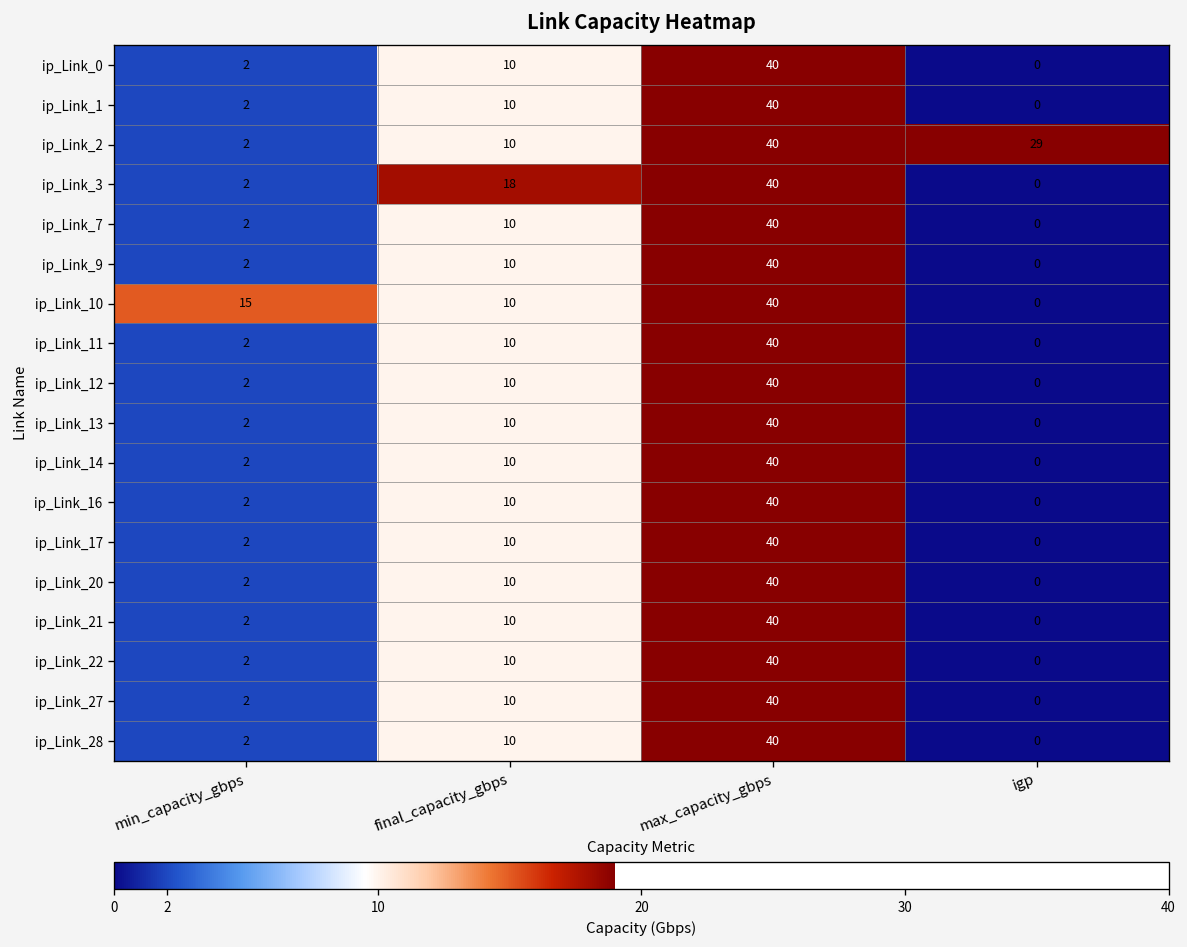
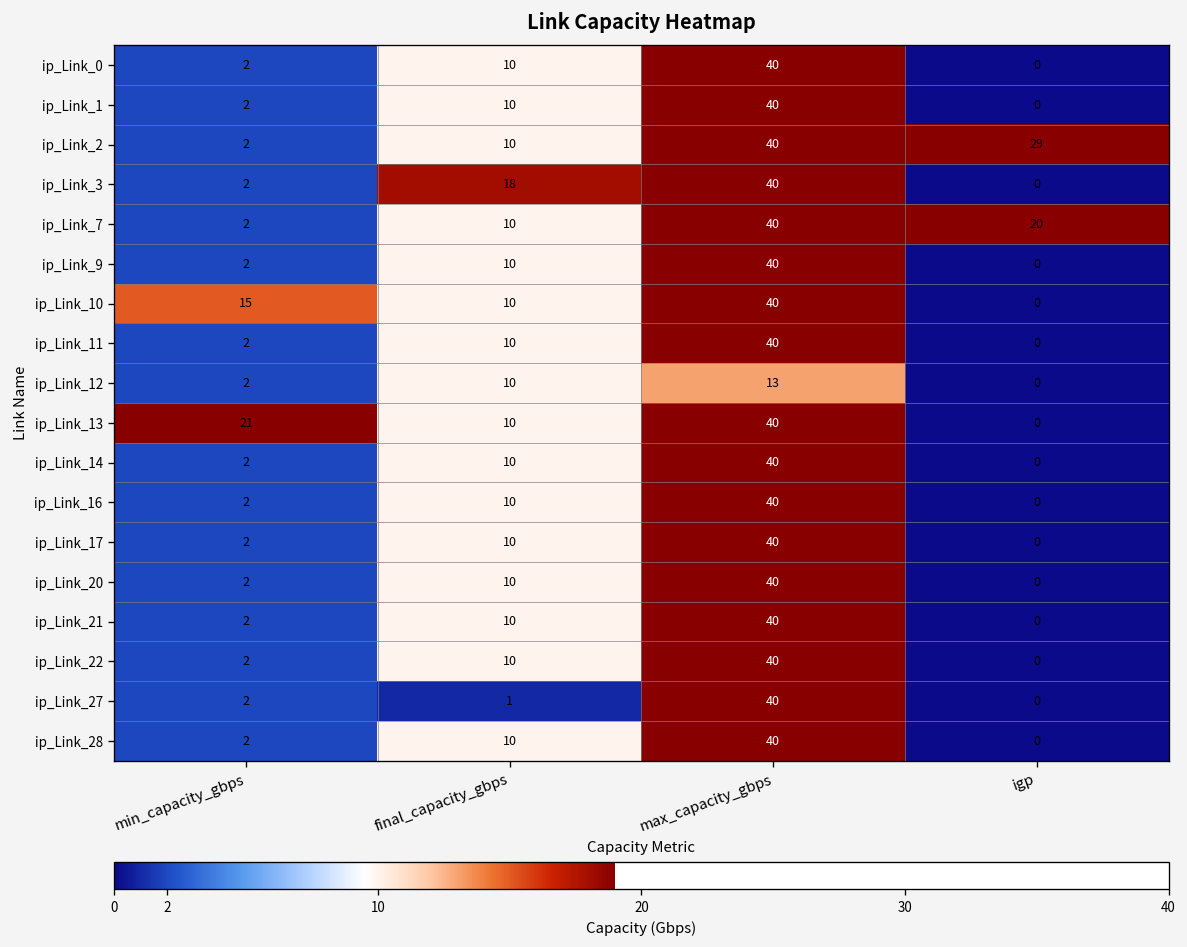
  {
    "ip_Link_0": {
      "min_capacity_gbps": 2,
      "final_capacity_gbps": 10,
      "max_capacity_gbps": 40,
      "igp": 0
    },
    "ip_Link_1": {
      "min_capacity_gbps": 2,
      "final_capacity_gbps": 10,
      "max_capacity_gbps": 40,
      "igp": 0
    },
    "ip_Link_2": {
      "min_capacity_gbps": 2,
      "final_capacity_gbps": 10,
      "max_capacity_gbps": 40,
      "igp": 29
    },
    "ip_Link_3": {
      "min_capacity_gbps": 2,
      "final_capacity_gbps": 18,
      "max_capacity_gbps": 40,
      "igp": 0
    },
    "ip_Link_7": {
      "min_capacity_gbps": 2,
      "final_capacity_gbps": 10,
      "max_capacity_gbps": 40,
-     "igp": 0
+     "igp": 20
    },
    "ip_Link_9": {
      "min_capacity_gbps": 2,
      "final_capacity_gbps": 10,
      "max_capacity_gbps": 40,
      "igp": 0
    },
    "ip_Link_10": {
      "min_capacity_gbps": 15,
      "final_capacity_gbps": 10,
      "max_capacity_gbps": 40,
      "igp": 0
    },
    "ip_Link_11": {
      "min_capacity_gbps": 2,
      "final_capacity_gbps": 10,
      "max_capacity_gbps": 40,
      "igp": 0
    },
    "ip_Link_12": {
      "min_capacity_gbps": 2,
      "final_capacity_gbps": 10,
-     "max_capacity_gbps": 40,
+     "max_capacity_gbps": 13,
      "igp": 0
    },
    "ip_Link_13": {
-     "min_capacity_gbps": 2,
+     "min_capacity_gbps": 21,
      "final_capacity_gbps": 10,
      "max_capacity_gbps": 40,
      "igp": 0
    },
    "ip_Link_14": {
      "min_capacity_gbps": 2,
      "final_capacity_gbps": 10,
      "max_capacity_gbps": 40,
      "igp": 0
    },
    "ip_Link_16": {
      "min_capacity_gbps": 2,
      "final_capacity_gbps": 10,
      "max_capacity_gbps": 40,
      "igp": 0
    },
    "ip_Link_17": {
      "min_capacity_gbps": 2,
      "final_capacity_gbps": 10,
      "max_capacity_gbps": 40,
      "igp": 0
    },
    "ip_Link_20": {
      "min_capacity_gbps": 2,
      "final_capacity_gbps": 10,
      "max_capacity_gbps": 40,
      "igp": 0
    },
    "ip_Link_21": {
      "min_capacity_gbps": 2,
      "final_capacity_gbps": 10,
      "max_capacity_gbps": 40,
      "igp": 0
    },
    "ip_Link_22": {
      "min_capacity_gbps": 2,
      "final_capacity_gbps": 10,
      "max_capacity_gbps": 40,
      "igp": 0
    },
    "ip_Link_27": {
      "min_capacity_gbps": 2,
-     "final_capacity_gbps": 10,
+     "final_capacity_gbps": 1,
      "max_capacity_gbps": 40,
      "igp": 0
    },
    "ip_Link_28": {
      "min_capacity_gbps": 2,
      "final_capacity_gbps": 10,
      "max_capacity_gbps": 40,
      "igp": 0
    }
  }
